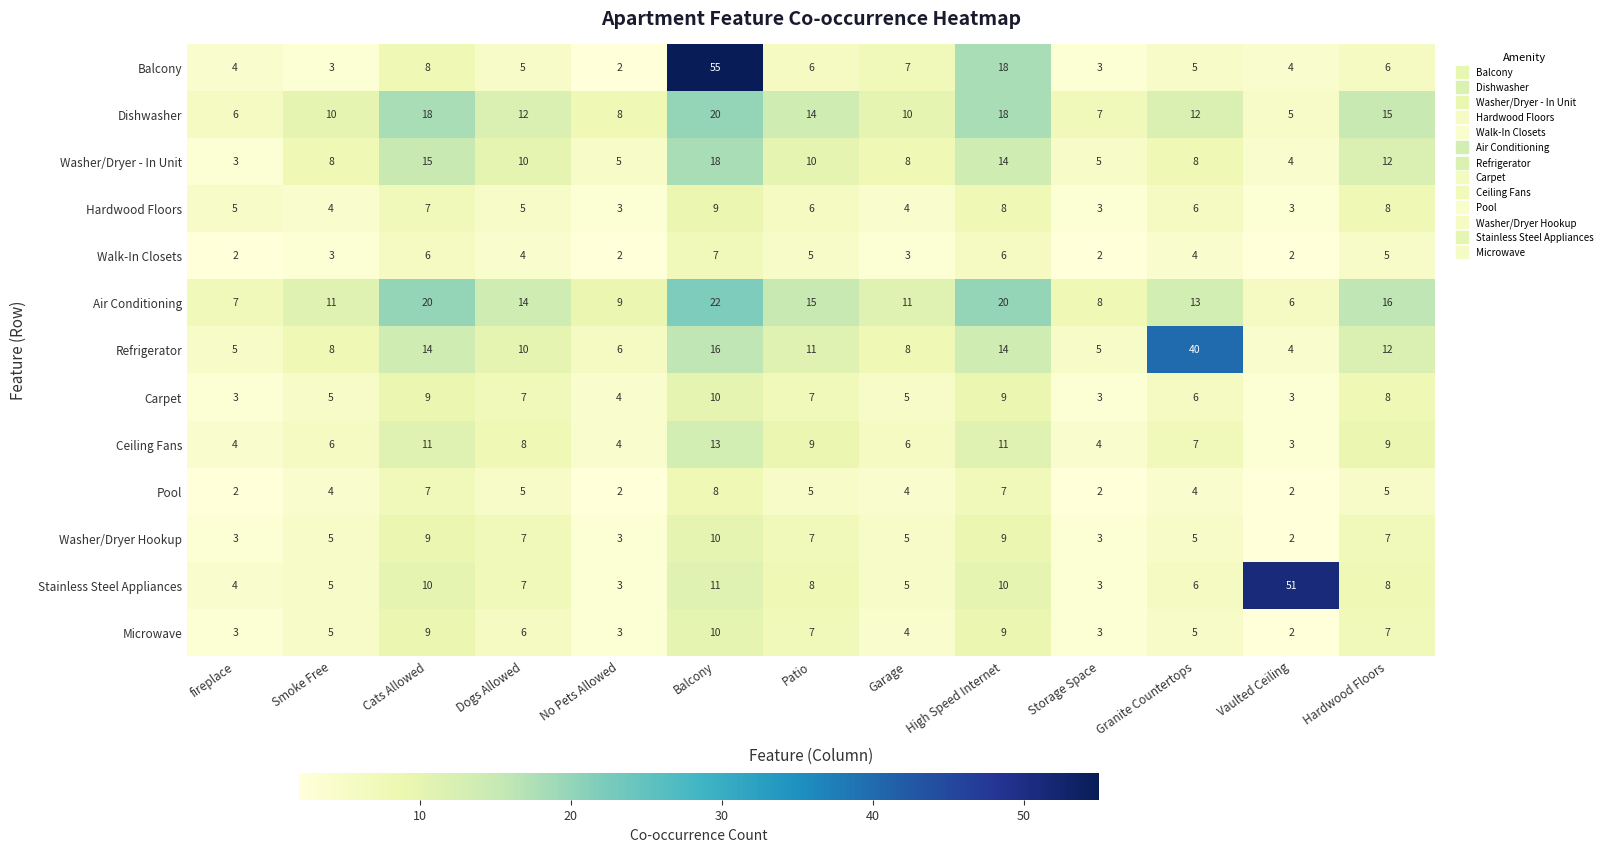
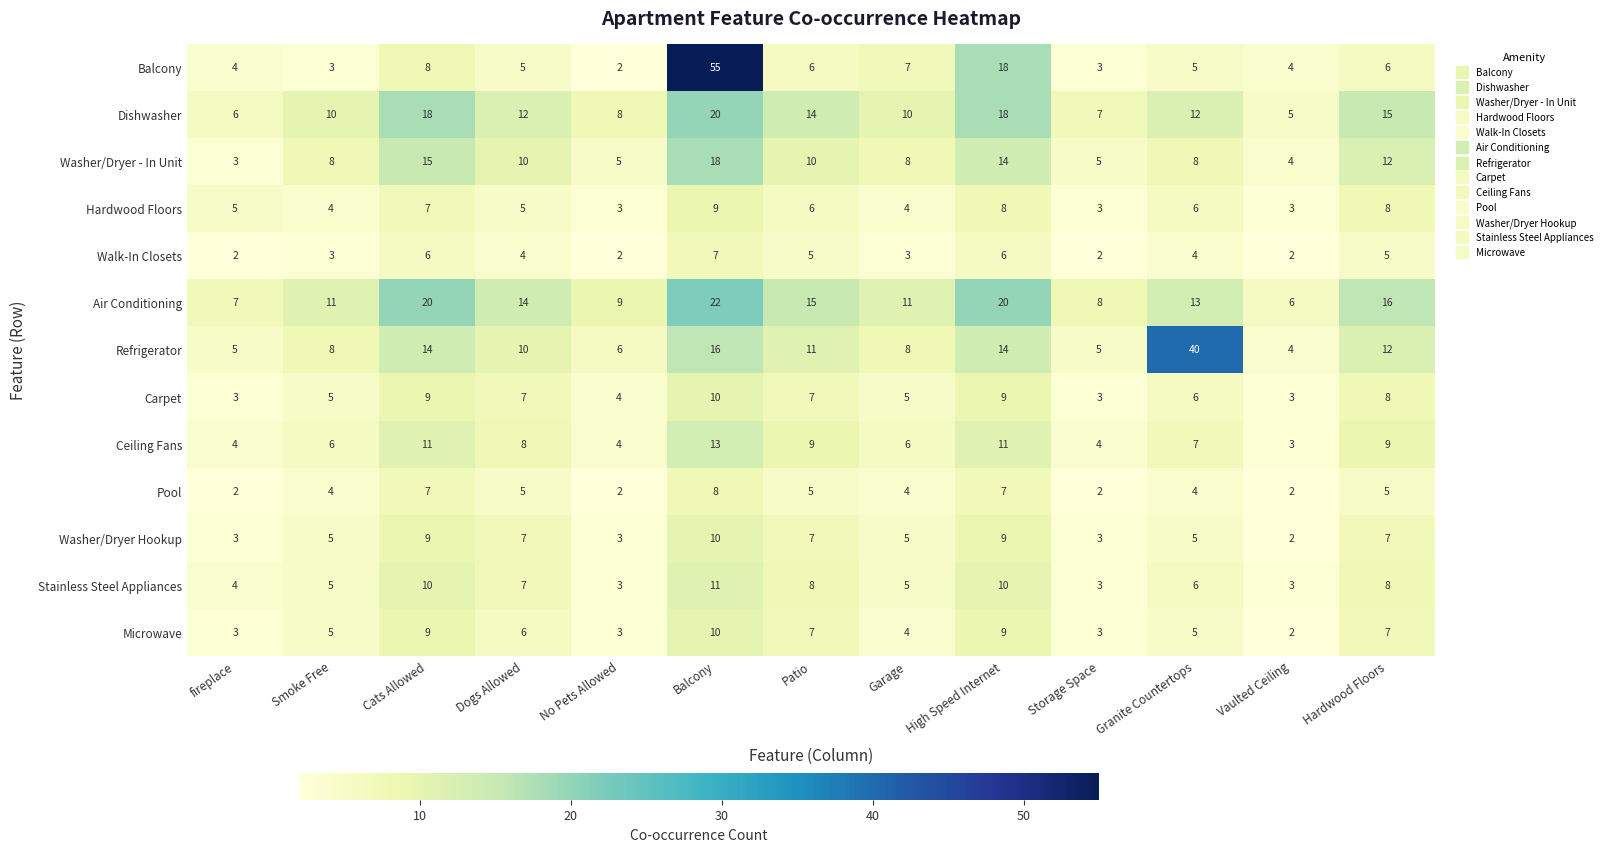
  {
    "Balcony": {
      "fireplace": 4,
      "Smoke Free": 3,
      "Cats Allowed": 8,
      "Dogs Allowed": 5,
      "No Pets Allowed": 2,
      "Balcony": 55,
      "Patio": 6,
      "Garage": 7,
      "High Speed Internet": 18,
      "Storage Space": 3,
      "Granite Countertops": 5,
      "Vaulted Ceiling": 4,
      "Hardwood Floors": 6
    },
    "Dishwasher": {
      "fireplace": 6,
      "Smoke Free": 10,
      "Cats Allowed": 18,
      "Dogs Allowed": 12,
      "No Pets Allowed": 8,
      "Balcony": 20,
      "Patio": 14,
      "Garage": 10,
      "High Speed Internet": 18,
      "Storage Space": 7,
      "Granite Countertops": 12,
      "Vaulted Ceiling": 5,
      "Hardwood Floors": 15
    },
    "Washer/Dryer - In Unit": {
      "fireplace": 3,
      "Smoke Free": 8,
      "Cats Allowed": 15,
      "Dogs Allowed": 10,
      "No Pets Allowed": 5,
      "Balcony": 18,
      "Patio": 10,
      "Garage": 8,
      "High Speed Internet": 14,
      "Storage Space": 5,
      "Granite Countertops": 8,
      "Vaulted Ceiling": 4,
      "Hardwood Floors": 12
    },
    "Hardwood Floors": {
      "fireplace": 5,
      "Smoke Free": 4,
      "Cats Allowed": 7,
      "Dogs Allowed": 5,
      "No Pets Allowed": 3,
      "Balcony": 9,
      "Patio": 6,
      "Garage": 4,
      "High Speed Internet": 8,
      "Storage Space": 3,
      "Granite Countertops": 6,
      "Vaulted Ceiling": 3,
      "Hardwood Floors": 8
    },
    "Walk-In Closets": {
      "fireplace": 2,
      "Smoke Free": 3,
      "Cats Allowed": 6,
      "Dogs Allowed": 4,
      "No Pets Allowed": 2,
      "Balcony": 7,
      "Patio": 5,
      "Garage": 3,
      "High Speed Internet": 6,
      "Storage Space": 2,
      "Granite Countertops": 4,
      "Vaulted Ceiling": 2,
      "Hardwood Floors": 5
    },
    "Air Conditioning": {
      "fireplace": 7,
      "Smoke Free": 11,
      "Cats Allowed": 20,
      "Dogs Allowed": 14,
      "No Pets Allowed": 9,
      "Balcony": 22,
      "Patio": 15,
      "Garage": 11,
      "High Speed Internet": 20,
      "Storage Space": 8,
      "Granite Countertops": 13,
      "Vaulted Ceiling": 6,
      "Hardwood Floors": 16
    },
    "Refrigerator": {
      "fireplace": 5,
      "Smoke Free": 8,
      "Cats Allowed": 14,
      "Dogs Allowed": 10,
      "No Pets Allowed": 6,
      "Balcony": 16,
      "Patio": 11,
      "Garage": 8,
      "High Speed Internet": 14,
      "Storage Space": 5,
      "Granite Countertops": 40,
      "Vaulted Ceiling": 4,
      "Hardwood Floors": 12
    },
    "Carpet": {
      "fireplace": 3,
      "Smoke Free": 5,
      "Cats Allowed": 9,
      "Dogs Allowed": 7,
      "No Pets Allowed": 4,
      "Balcony": 10,
      "Patio": 7,
      "Garage": 5,
      "High Speed Internet": 9,
      "Storage Space": 3,
      "Granite Countertops": 6,
      "Vaulted Ceiling": 3,
      "Hardwood Floors": 8
    },
    "Ceiling Fans": {
      "fireplace": 4,
      "Smoke Free": 6,
      "Cats Allowed": 11,
      "Dogs Allowed": 8,
      "No Pets Allowed": 4,
      "Balcony": 13,
      "Patio": 9,
      "Garage": 6,
      "High Speed Internet": 11,
      "Storage Space": 4,
      "Granite Countertops": 7,
      "Vaulted Ceiling": 3,
      "Hardwood Floors": 9
    },
    "Pool": {
      "fireplace": 2,
      "Smoke Free": 4,
      "Cats Allowed": 7,
      "Dogs Allowed": 5,
      "No Pets Allowed": 2,
      "Balcony": 8,
      "Patio": 5,
      "Garage": 4,
      "High Speed Internet": 7,
      "Storage Space": 2,
      "Granite Countertops": 4,
      "Vaulted Ceiling": 2,
      "Hardwood Floors": 5
    },
    "Washer/Dryer Hookup": {
      "fireplace": 3,
      "Smoke Free": 5,
      "Cats Allowed": 9,
      "Dogs Allowed": 7,
      "No Pets Allowed": 3,
      "Balcony": 10,
      "Patio": 7,
      "Garage": 5,
      "High Speed Internet": 9,
      "Storage Space": 3,
      "Granite Countertops": 5,
      "Vaulted Ceiling": 2,
      "Hardwood Floors": 7
    },
    "Stainless Steel Appliances": {
      "fireplace": 4,
      "Smoke Free": 5,
      "Cats Allowed": 10,
      "Dogs Allowed": 7,
      "No Pets Allowed": 3,
      "Balcony": 11,
      "Patio": 8,
      "Garage": 5,
      "High Speed Internet": 10,
      "Storage Space": 3,
      "Granite Countertops": 6,
-     "Vaulted Ceiling": 51,
+     "Vaulted Ceiling": 3,
      "Hardwood Floors": 8
    },
    "Microwave": {
      "fireplace": 3,
      "Smoke Free": 5,
      "Cats Allowed": 9,
      "Dogs Allowed": 6,
      "No Pets Allowed": 3,
      "Balcony": 10,
      "Patio": 7,
      "Garage": 4,
      "High Speed Internet": 9,
      "Storage Space": 3,
      "Granite Countertops": 5,
      "Vaulted Ceiling": 2,
      "Hardwood Floors": 7
    }
  }
